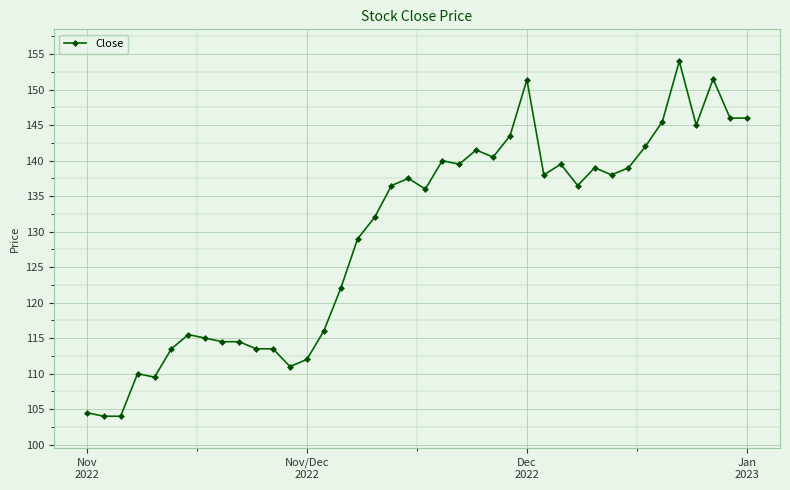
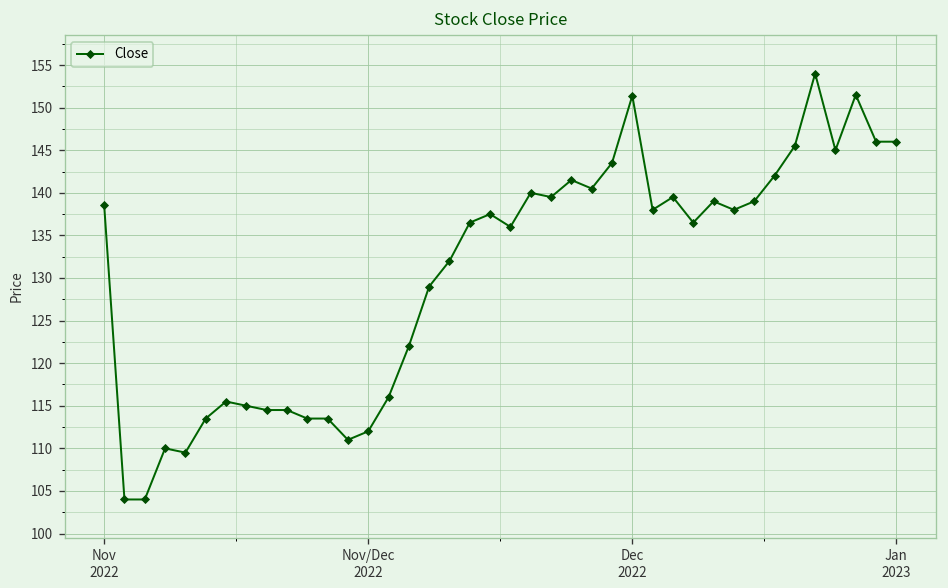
  {
-   "Nov 2022": 105,
+   "Nov 2022": 139,
    "Nov/Dec 2022": 112,
    "Dec 2022": 151,
    "Jan 2023": 146
  }
